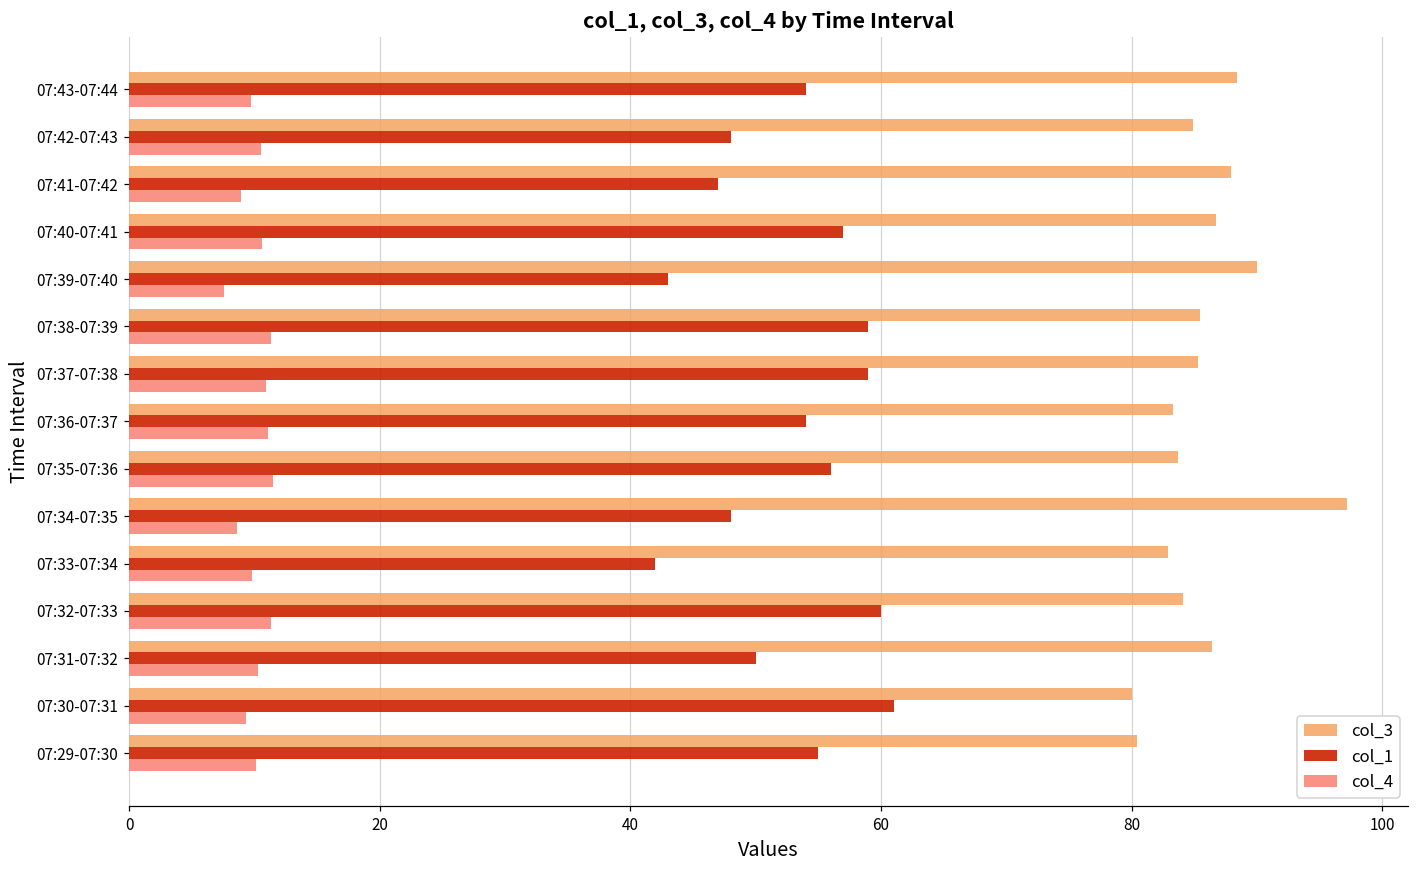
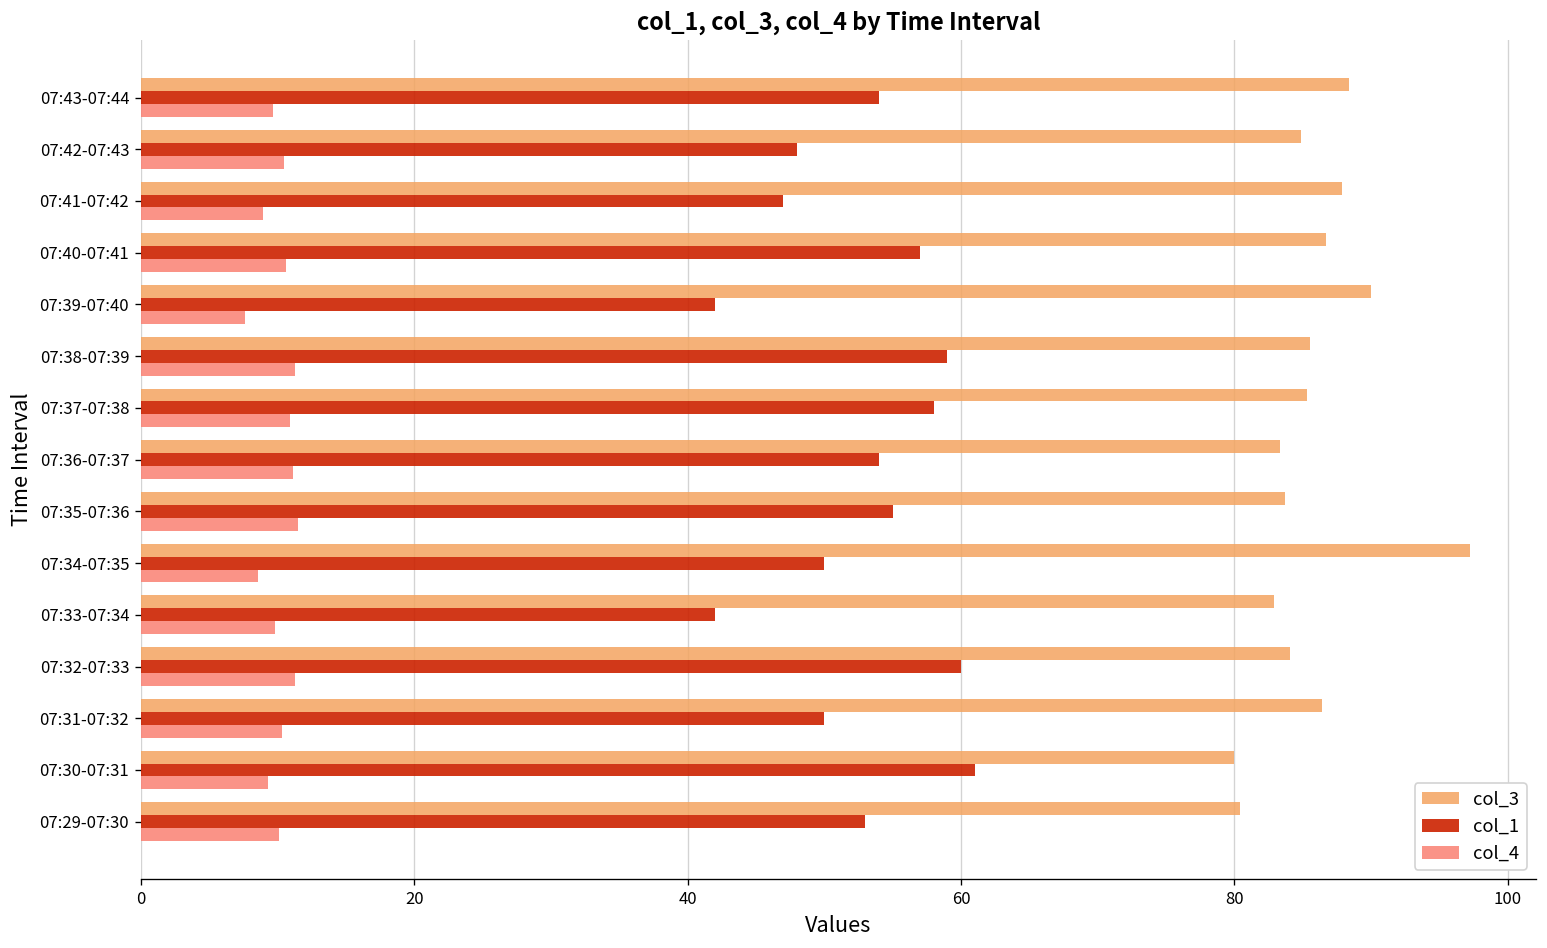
  {
    "col_1": {
      "07:43-07:44": 54,
      "07:42-07:43": 48,
      "07:41-07:42": 47,
      "07:40-07:41": 57,
-     "07:39-07:40": 43,
+     "07:39-07:40": 42,
      "07:38-07:39": 59,
-     "07:37-07:38": 59,
+     "07:37-07:38": 58,
      "07:36-07:37": 54,
-     "07:35-07:36": 56,
-     "07:34-07:35": 48,
+     "07:35-07:36": 55,
+     "07:34-07:35": 50,
      "07:33-07:34": 42,
      "07:32-07:33": 60,
      "07:31-07:32": 50,
      "07:30-07:31": 61,
-     "07:29-07:30": 55
+     "07:29-07:30": 53
    }
  }
